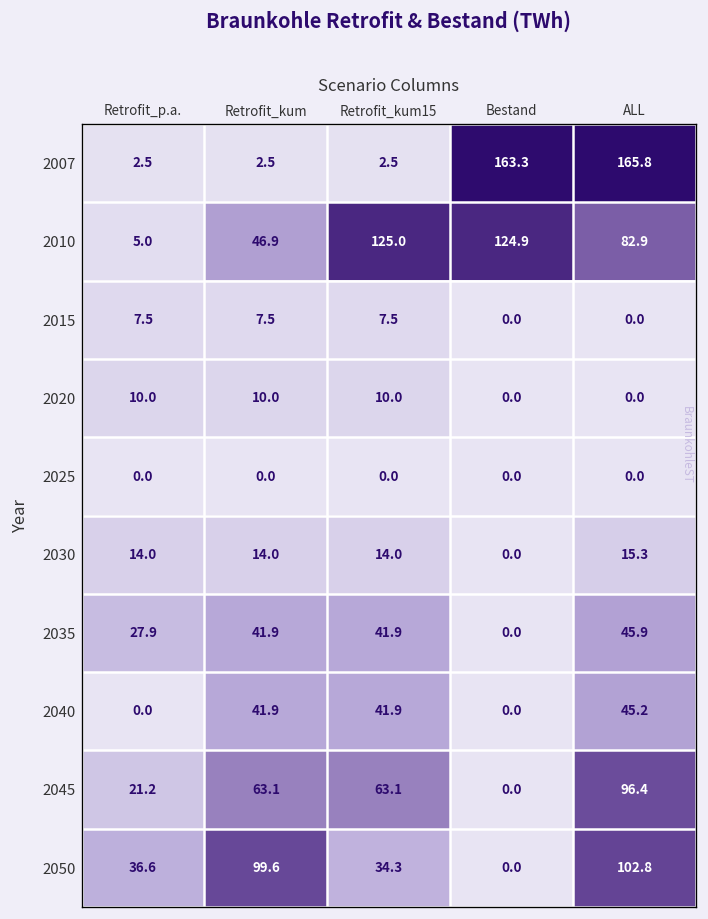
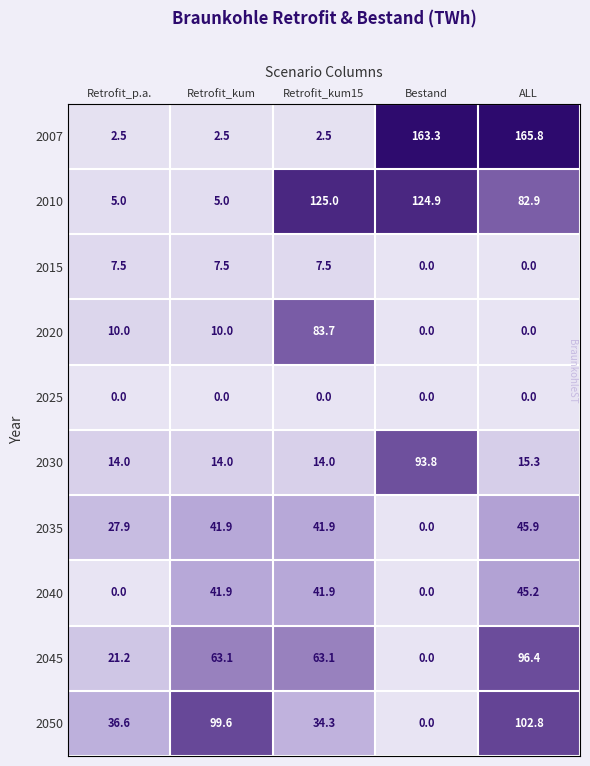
  {
    "2007": {
      "Retrofit_p.a.": 2.5,
      "Retrofit_kum": 2.5,
      "Retrofit_kum15": 2.5,
      "Bestand": 163.3,
      "ALL": 165.8
    },
    "2010": {
      "Retrofit_p.a.": 5.0,
-     "Retrofit_kum": 46.9,
+     "Retrofit_kum": 5.0,
      "Retrofit_kum15": 125.0,
      "Bestand": 124.9,
      "ALL": 82.9
    },
    "2015": {
      "Retrofit_p.a.": 7.5,
      "Retrofit_kum": 7.5,
      "Retrofit_kum15": 7.5,
      "Bestand": 0.0,
      "ALL": 0.0
    },
    "2020": {
      "Retrofit_p.a.": 10.0,
      "Retrofit_kum": 10.0,
-     "Retrofit_kum15": 10.0,
+     "Retrofit_kum15": 83.7,
      "Bestand": 0.0,
      "ALL": 0.0
    },
    "2025": {
      "Retrofit_p.a.": 0.0,
      "Retrofit_kum": 0.0,
      "Retrofit_kum15": 0.0,
      "Bestand": 0.0,
      "ALL": 0.0
    },
    "2030": {
      "Retrofit_p.a.": 14.0,
      "Retrofit_kum": 14.0,
      "Retrofit_kum15": 14.0,
-     "Bestand": 0.0,
+     "Bestand": 93.8,
      "ALL": 15.3
    },
    "2035": {
      "Retrofit_p.a.": 27.9,
      "Retrofit_kum": 41.9,
      "Retrofit_kum15": 41.9,
      "Bestand": 0.0,
      "ALL": 45.9
    },
    "2040": {
      "Retrofit_p.a.": 0.0,
      "Retrofit_kum": 41.9,
      "Retrofit_kum15": 41.9,
      "Bestand": 0.0,
      "ALL": 45.2
    },
    "2045": {
      "Retrofit_p.a.": 21.2,
      "Retrofit_kum": 63.1,
      "Retrofit_kum15": 63.1,
      "Bestand": 0.0,
      "ALL": 96.4
    },
    "2050": {
      "Retrofit_p.a.": 36.6,
      "Retrofit_kum": 99.6,
      "Retrofit_kum15": 34.3,
      "Bestand": 0.0,
      "ALL": 102.8
    }
  }
